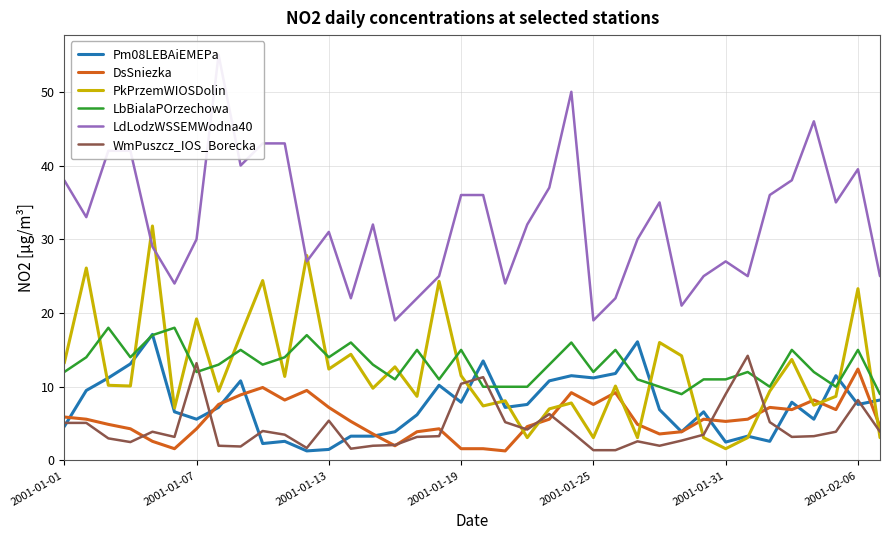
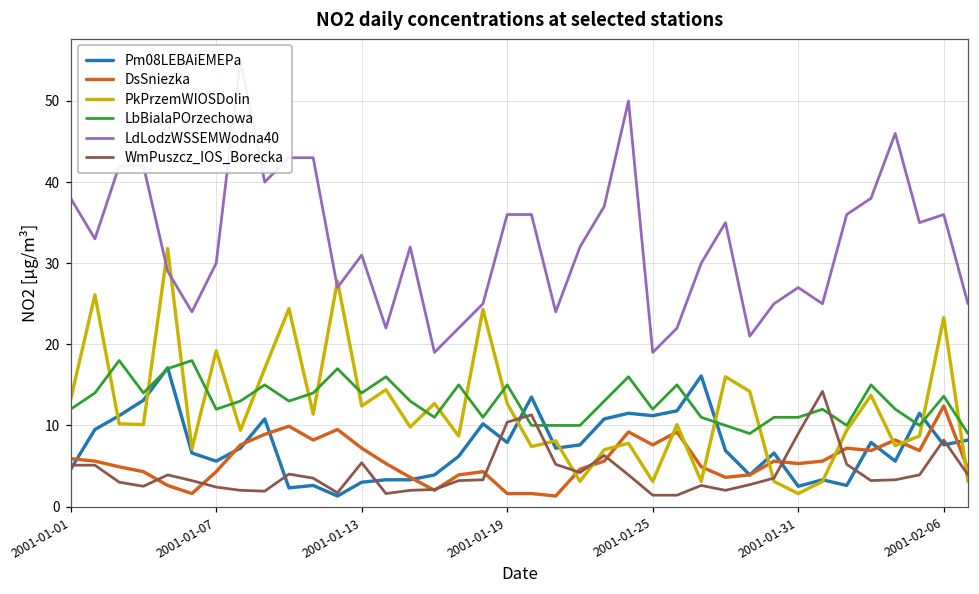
  {
    "Pm08LEBAiEMEPa": {
      "2001-01-01": 5,
      "2001-01-07": 6,
-     "2001-01-13": 2,
+     "2001-01-13": 3,
      "2001-01-19": 8,
      "2001-01-25": 11,
      "2001-01-31": 3,
      "2001-02-06": 8
    },
    "DsSniezka": {
      "2001-01-01": 6,
      "2001-01-07": 4,
      "2001-01-13": 7,
      "2001-01-19": 2,
      "2001-01-25": 8,
      "2001-01-31": 5,
      "2001-02-06": 12
    },
    "PkPrzemWIOSDolin": {
      "2001-01-01": 13,
      "2001-01-07": 19,
      "2001-01-13": 12,
-     "2001-01-19": 12,
+     "2001-01-19": 13,
      "2001-01-25": 3,
      "2001-01-31": 2,
      "2001-02-06": 23
    },
    "LbBialaPOrzechowa": {
      "2001-01-01": 12,
      "2001-01-07": 12,
      "2001-01-13": 14,
      "2001-01-19": 15,
      "2001-01-25": 12,
      "2001-01-31": 11,
-     "2001-02-06": 15
+     "2001-02-06": 14
    },
    "LdLodzWSSEMWodna40": {
      "2001-01-01": 38,
      "2001-01-07": 30,
      "2001-01-13": 31,
      "2001-01-19": 36,
      "2001-01-25": 19,
      "2001-01-31": 27,
-     "2001-02-06": 40
+     "2001-02-06": 36
    },
    "WmPuszcz_IOS_Borecka": {
      "2001-01-01": 5,
-     "2001-01-07": 13,
+     "2001-01-07": 2,
      "2001-01-13": 5,
      "2001-01-19": 10,
      "2001-01-25": 1,
      "2001-01-31": 9,
      "2001-02-06": 8
    }
  }
